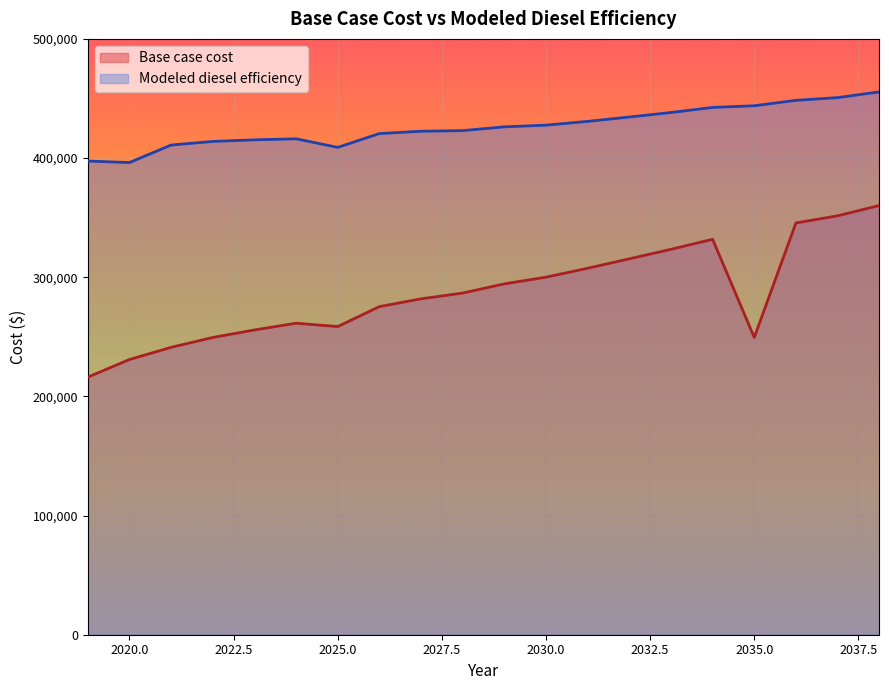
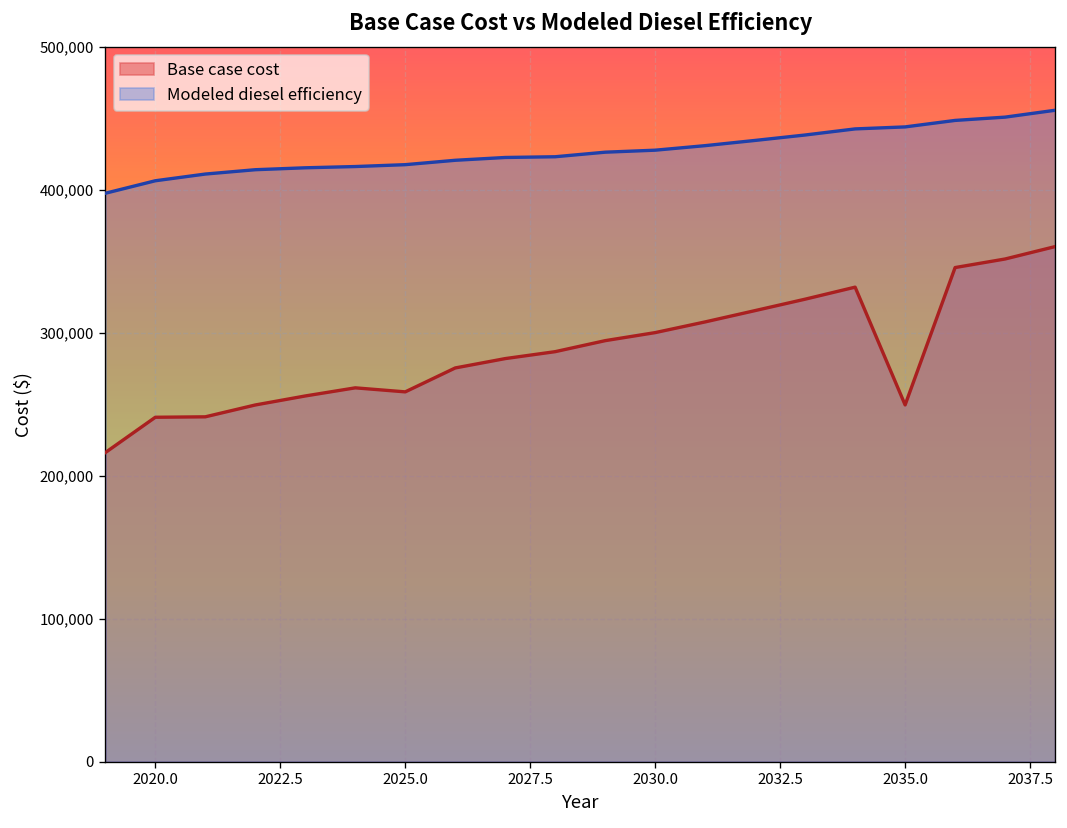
  {
    "Base case cost": {
-     "2020.0": "231,000",
+     "2020.0": "241,000",
      "2025.0": "259,000",
      "2030.0": "300,000",
      "2035.0": "249,000"
    },
    "Modeled diesel efficiency": {
-     "2020.0": "396,000",
-     "2025.0": "409,000",
+     "2020.0": "406,000",
+     "2025.0": "417,000",
      "2030.0": "428,000",
      "2035.0": "444,000"
    }
  }
